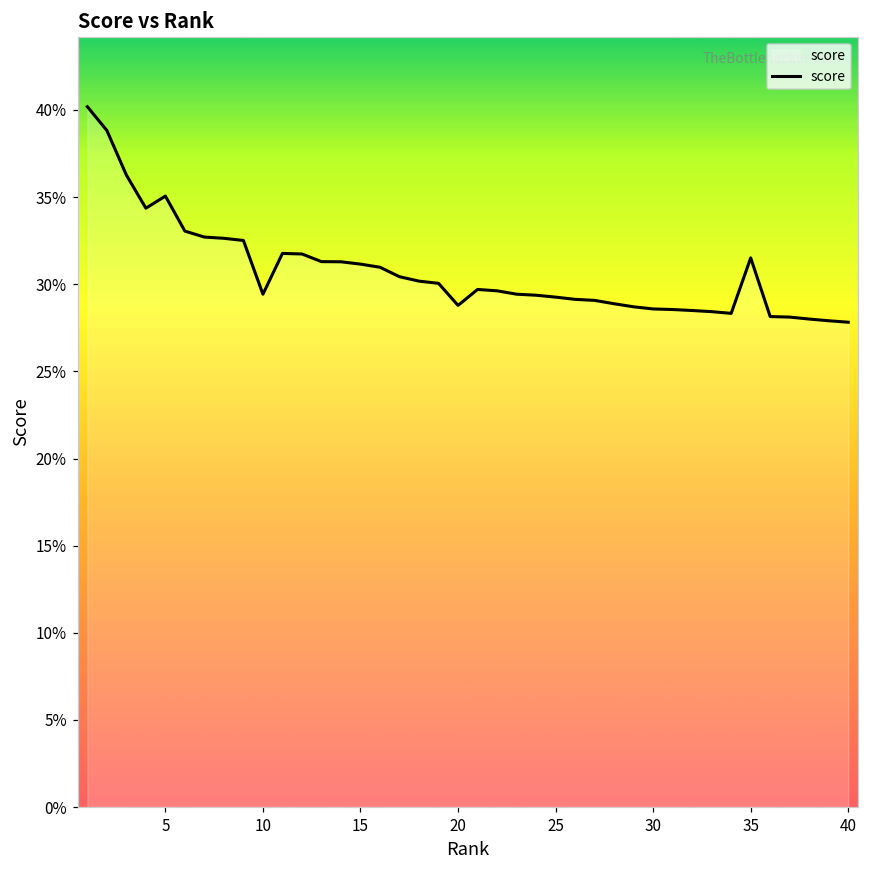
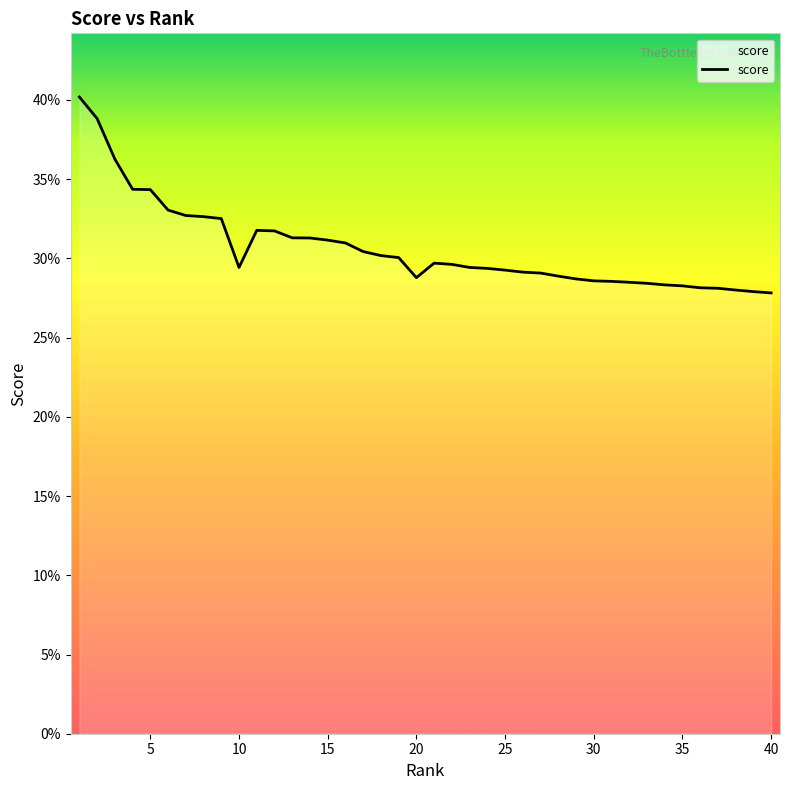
  {
-   "5": "35.1%",
+   "5": "34.3%",
    "10": "29.4%",
    "15": "31.2%",
    "20": "28.8%",
    "25": "29.3%",
    "30": "28.6%",
-   "35": "31.5%",
+   "35": "28.3%",
    "40": "27.8%"
  }
